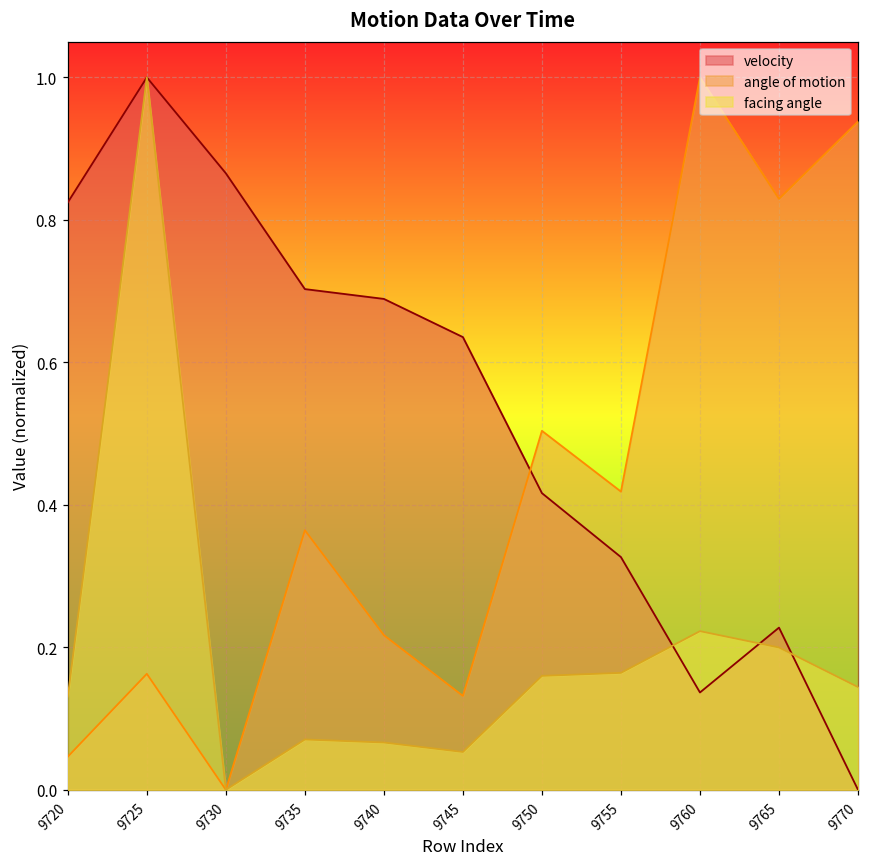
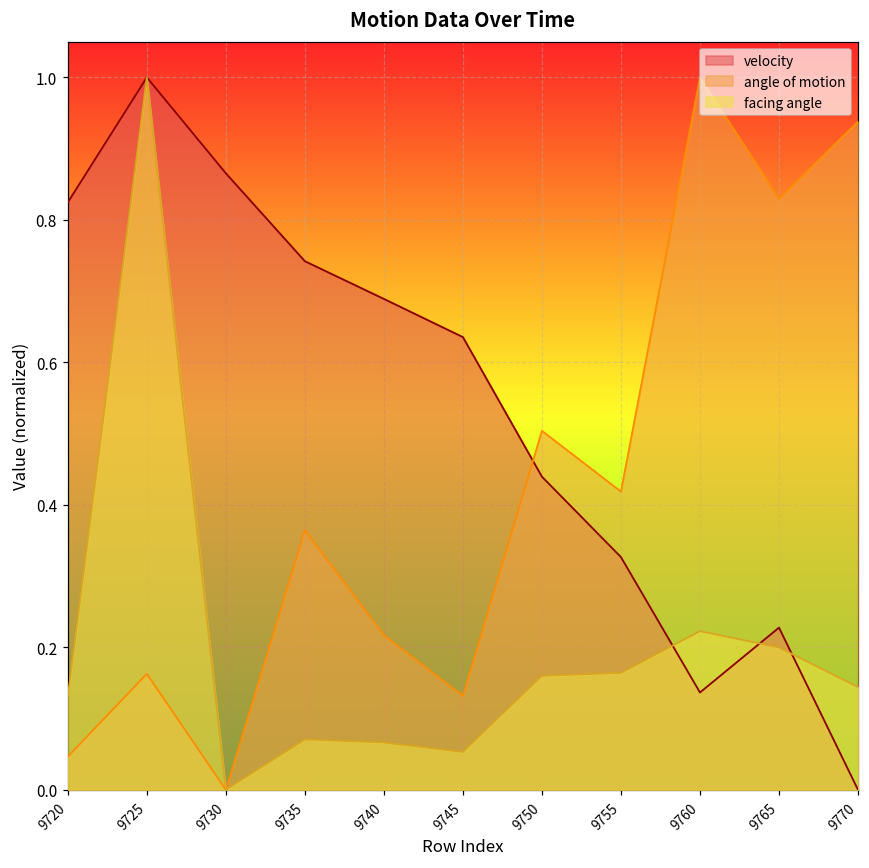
  {
    "velocity": {
      "9720": 0.82,
      "9730": 0.87,
-     "9735": 0.70,
+     "9735": 0.74,
      "9740": 0.69,
      "9745": 0.64,
-     "9750": 0.42,
+     "9750": 0.44,
      "9755": 0.33,
      "9760": 0.14,
      "9765": 0.23,
      "9770": 0.00
    }
  }
